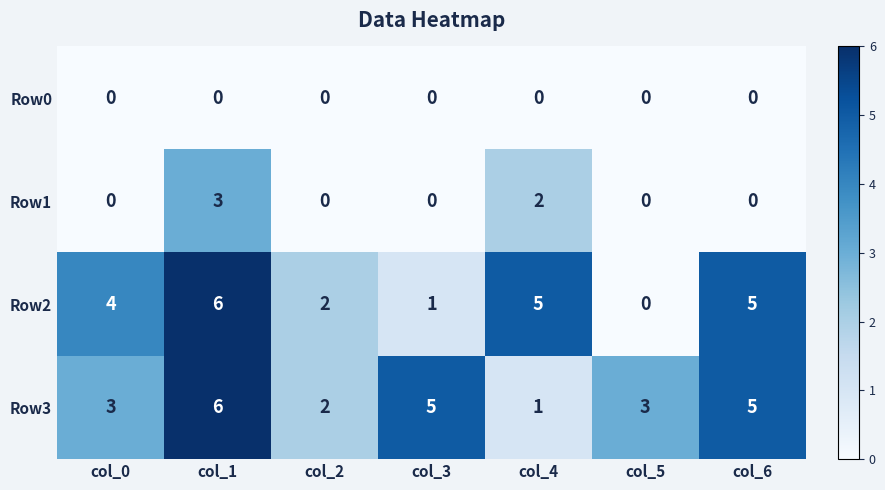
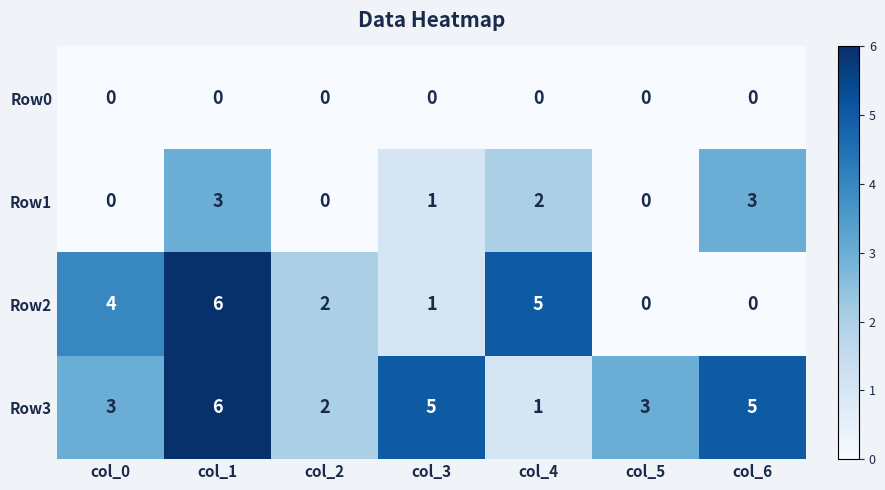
  {
    "Row0": {
      "col_0": 0,
      "col_1": 0,
      "col_2": 0,
      "col_3": 0,
      "col_4": 0,
      "col_5": 0,
      "col_6": 0
    },
    "Row1": {
      "col_0": 0,
      "col_1": 3,
      "col_2": 0,
-     "col_3": 0,
+     "col_3": 1,
      "col_4": 2,
      "col_5": 0,
-     "col_6": 0
+     "col_6": 3
    },
    "Row2": {
      "col_0": 4,
      "col_1": 6,
      "col_2": 2,
      "col_3": 1,
      "col_4": 5,
      "col_5": 0,
-     "col_6": 5
+     "col_6": 0
    },
    "Row3": {
      "col_0": 3,
      "col_1": 6,
      "col_2": 2,
      "col_3": 5,
      "col_4": 1,
      "col_5": 3,
      "col_6": 5
    }
  }
